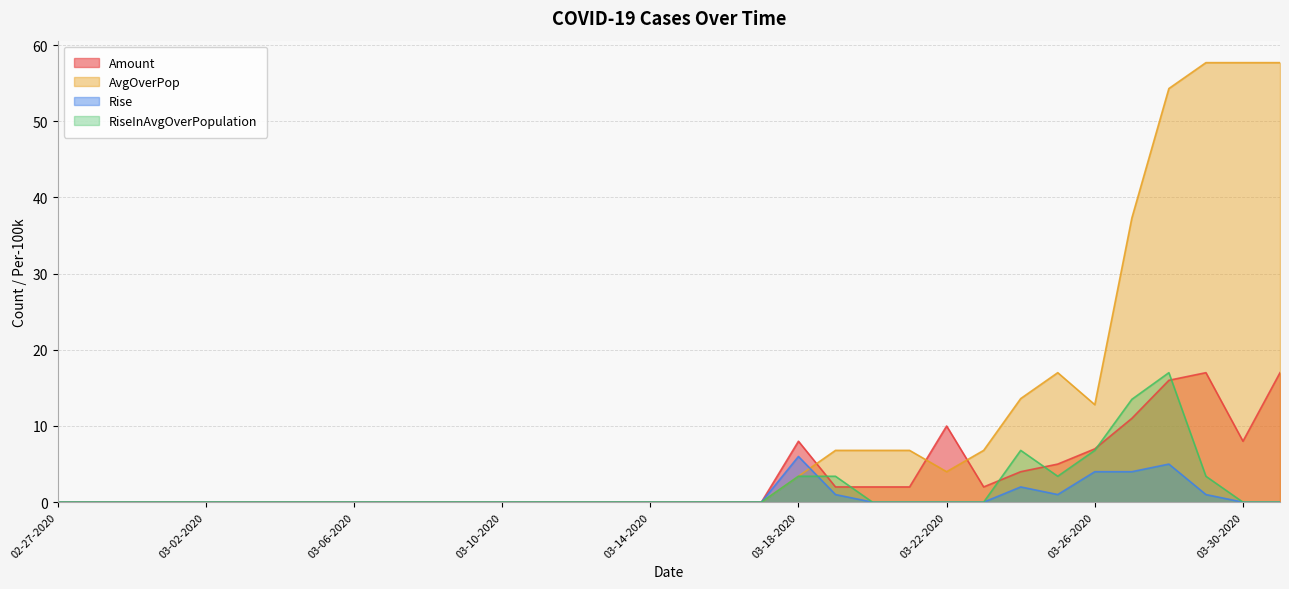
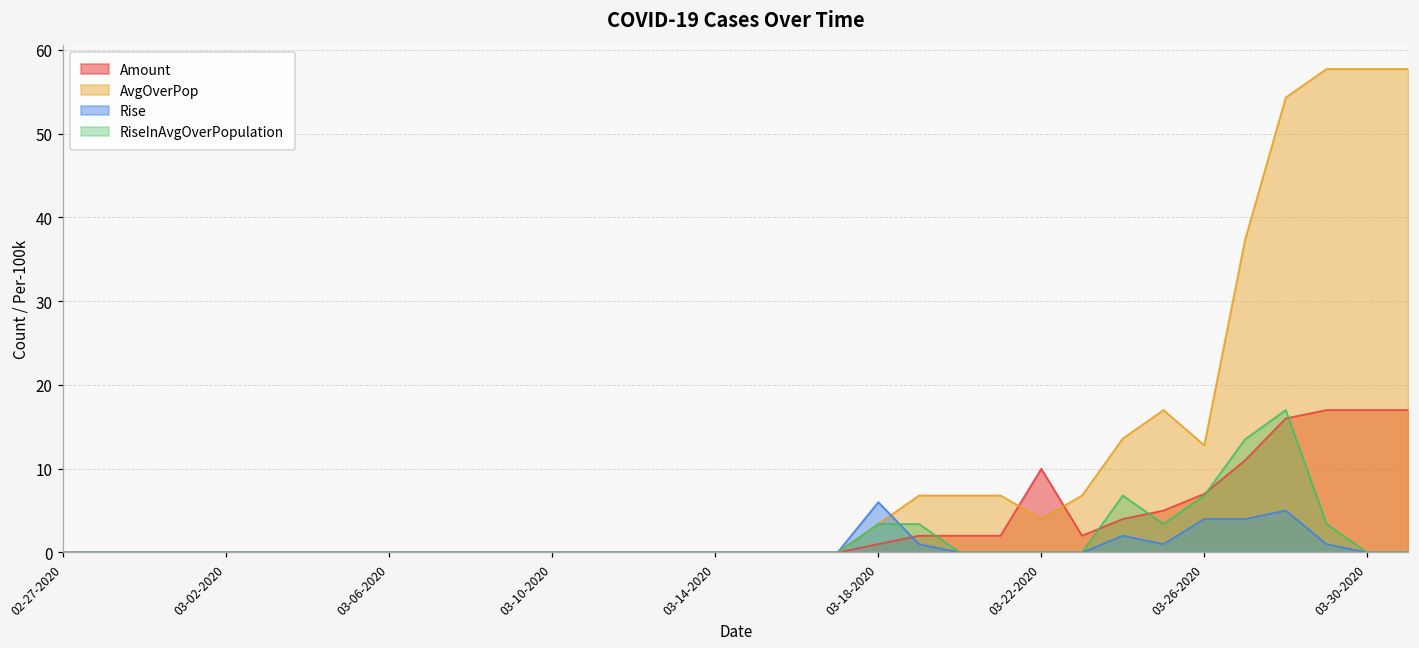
  {
    "Amount": {
-     "03-18-2020": 8,
+     "03-18-2020": 1,
      "03-22-2020": 10,
-     "03-30-2020": 8
+     "03-30-2020": 17
    },
    "AvgOverPop": {
      "03-22-2020": 4,
      "03-26-2020": 13,
      "03-30-2020": 58
    },
    "Rise": {
      "03-18-2020": 6,
      "03-26-2020": 4
    }
  }
